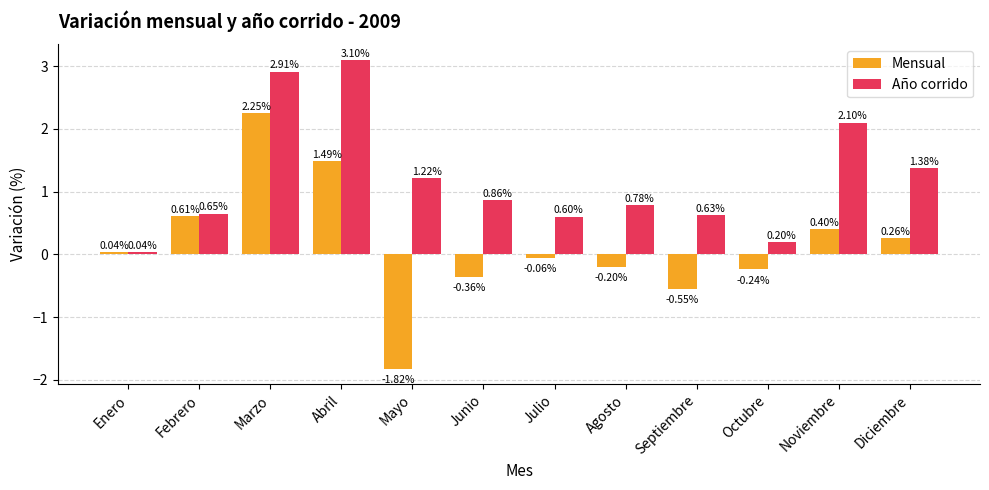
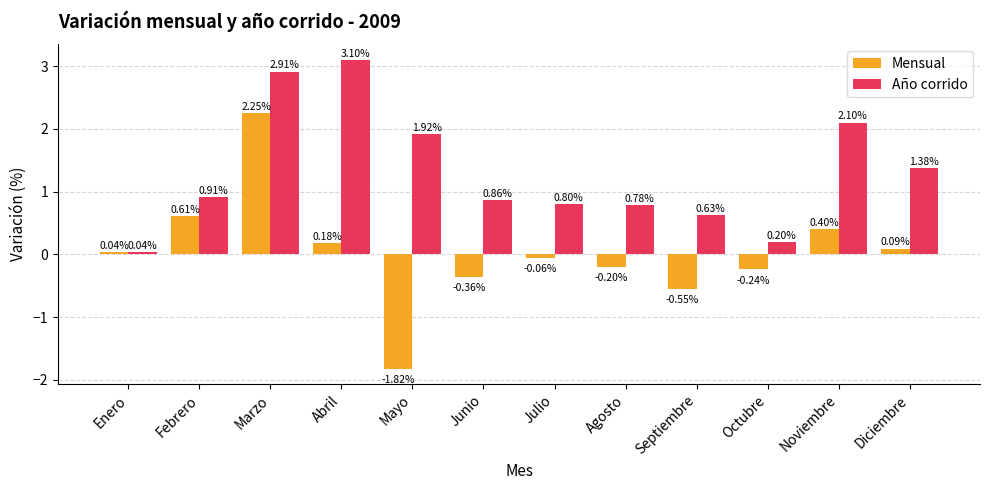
  {
    "Mensual": {
      "Enero": "0.04%",
      "Febrero": "0.61%",
      "Marzo": "2.25%",
-     "Abril": "1.49%",
+     "Abril": "0.18%",
      "Mayo": "-1.82%",
      "Junio": "-0.36%",
      "Julio": "-0.06%",
      "Agosto": "-0.20%",
      "Septiembre": "-0.55%",
      "Octubre": "-0.24%",
      "Noviembre": "0.40%",
-     "Diciembre": "0.26%"
+     "Diciembre": "0.09%"
    },
    "Año corrido": {
      "Enero": "0.04%",
-     "Febrero": "0.65%",
+     "Febrero": "0.91%",
      "Marzo": "2.91%",
      "Abril": "3.10%",
-     "Mayo": "1.22%",
+     "Mayo": "1.92%",
      "Junio": "0.86%",
-     "Julio": "0.60%",
+     "Julio": "0.80%",
      "Agosto": "0.78%",
      "Septiembre": "0.63%",
      "Octubre": "0.20%",
      "Noviembre": "2.10%",
      "Diciembre": "1.38%"
    }
  }
